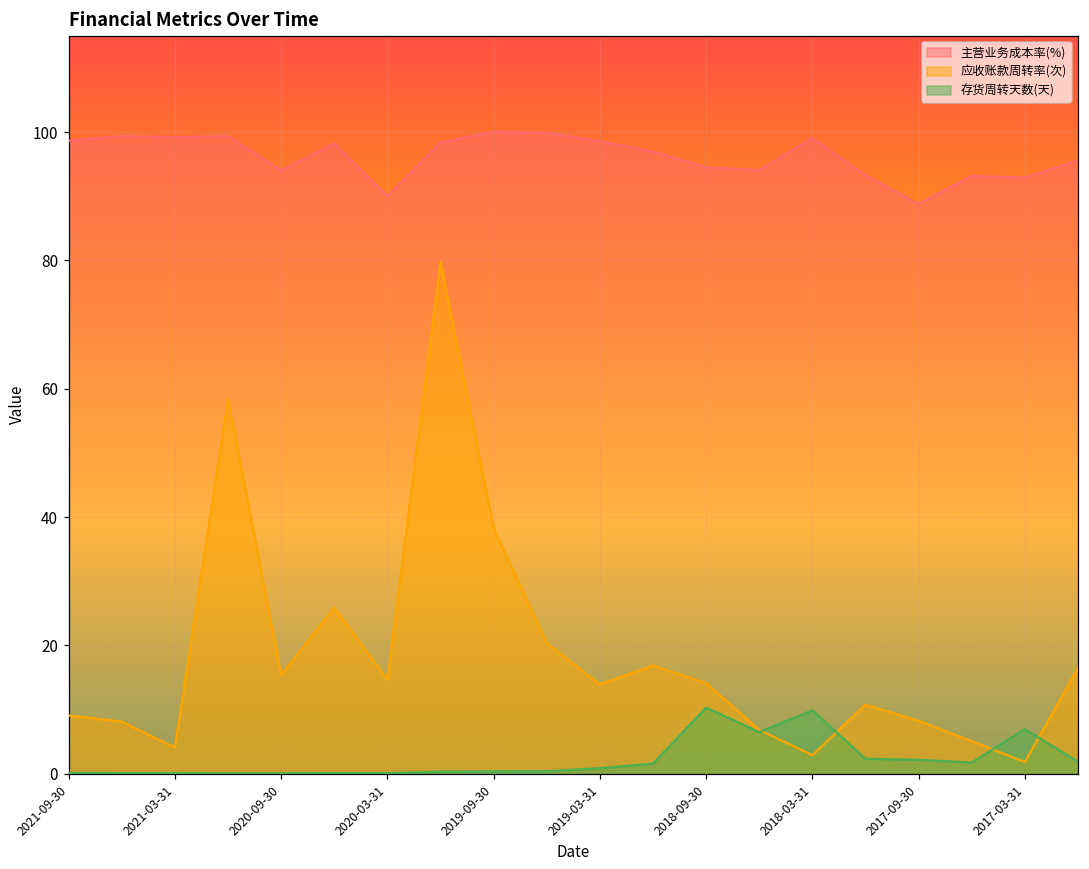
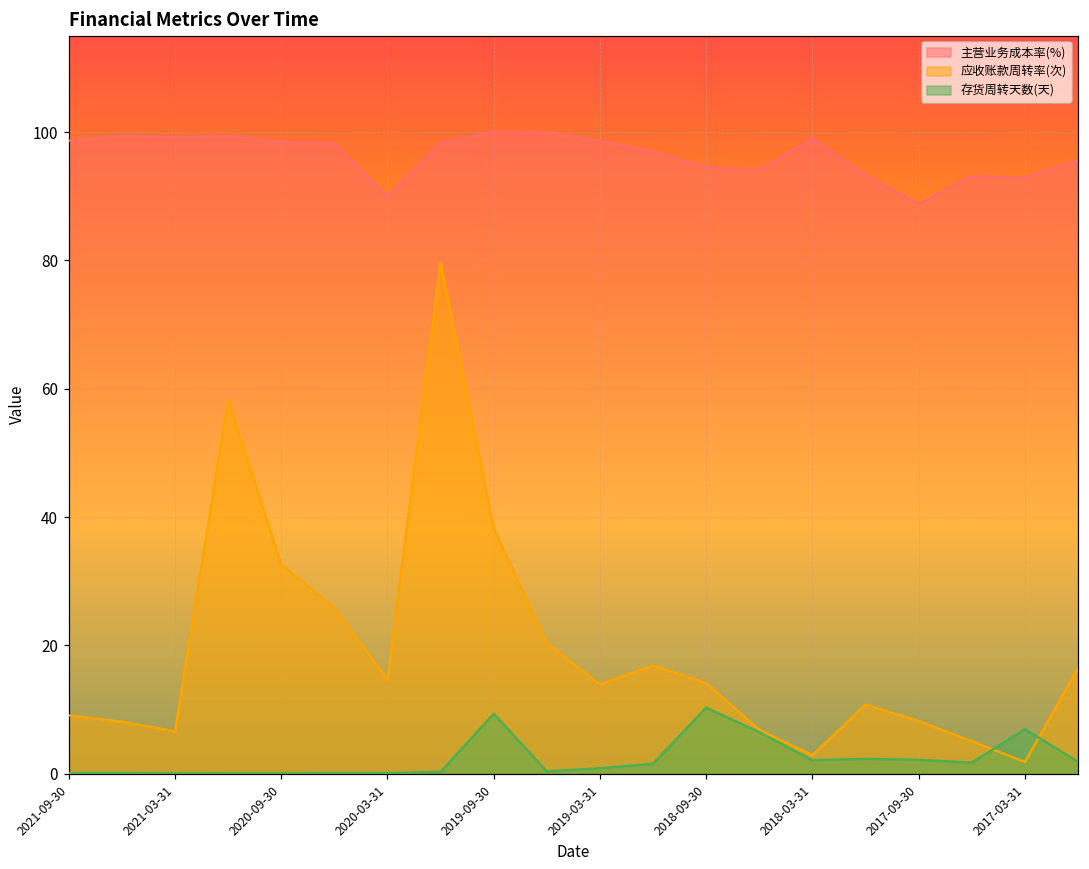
  {
    "主营业务成本率(%)": {
      "2021-09-30": 99,
      "2021-03-31": 99,
-     "2020-09-30": 94,
+     "2020-09-30": 98,
      "2020-03-31": 90,
      "2019-09-30": 100,
      "2019-03-31": 99,
      "2018-09-30": 95,
      "2018-03-31": 99,
      "2017-09-30": 89,
      "2017-03-31": 93
    },
    "应收账款周转率(次)": {
      "2021-09-30": 9,
-     "2021-03-31": 4,
-     "2020-09-30": 15,
+     "2021-03-31": 7,
+     "2020-09-30": 33,
      "2020-03-31": 15,
      "2019-09-30": 38,
      "2019-03-31": 14,
      "2018-09-30": 14,
      "2018-03-31": 3,
      "2017-09-30": 8,
      "2017-03-31": 2
    },
    "存货周转天数(天)": {
      "2021-09-30": 0,
      "2021-03-31": 0,
      "2020-09-30": 0,
      "2020-03-31": 0,
-     "2019-09-30": 0,
+     "2019-09-30": 9,
      "2019-03-31": 1,
      "2018-09-30": 10,
-     "2018-03-31": 10,
+     "2018-03-31": 2,
      "2017-09-30": 2,
      "2017-03-31": 7
    }
  }
